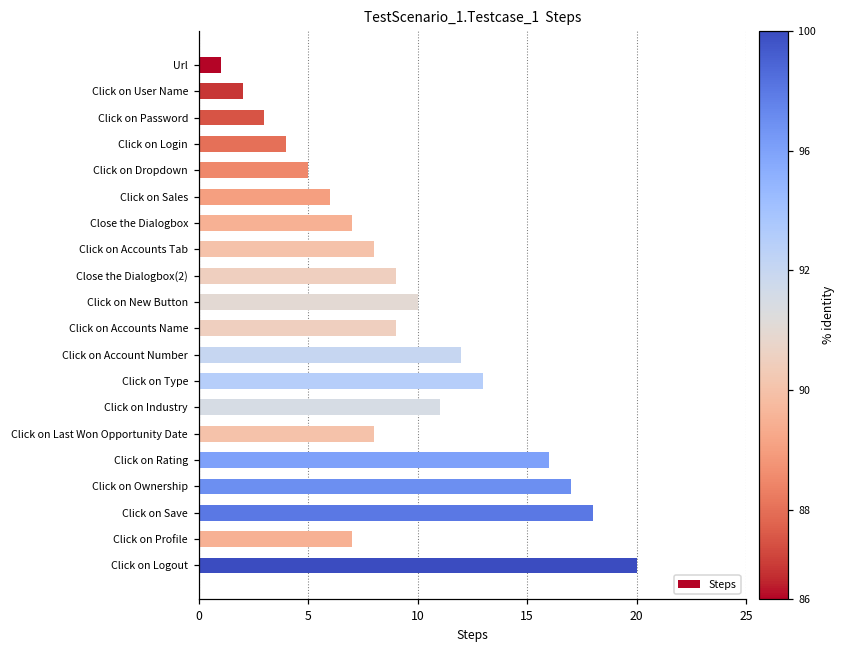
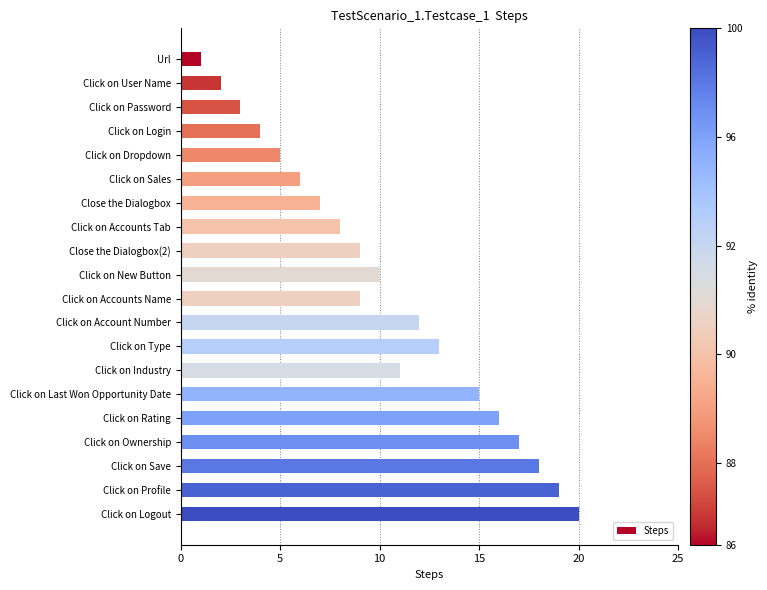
  {
    "Url": 1,
    "Click on User Name": 2,
    "Click on Password": 3,
    "Click on Login": 4,
    "Click on Dropdown": 5,
    "Click on Sales": 6,
    "Close the Dialogbox": 7,
    "Click on Accounts Tab": 8,
    "Close the Dialogbox(2)": 9,
    "Click on New Button": 10,
    "Click on Accounts Name": 9,
    "Click on Account Number": 12,
    "Click on Type": 13,
    "Click on Industry": 11,
-   "Click on Last Won Opportunity Date": 8,
+   "Click on Last Won Opportunity Date": 15,
    "Click on Rating": 16,
    "Click on Ownership": 17,
    "Click on Save": 18,
-   "Click on Profile": 7,
+   "Click on Profile": 19,
    "Click on Logout": 20
  }
